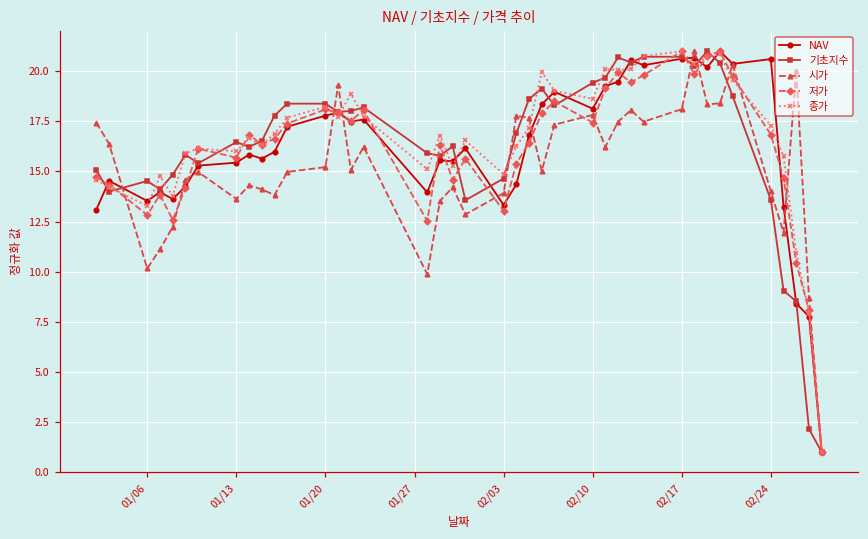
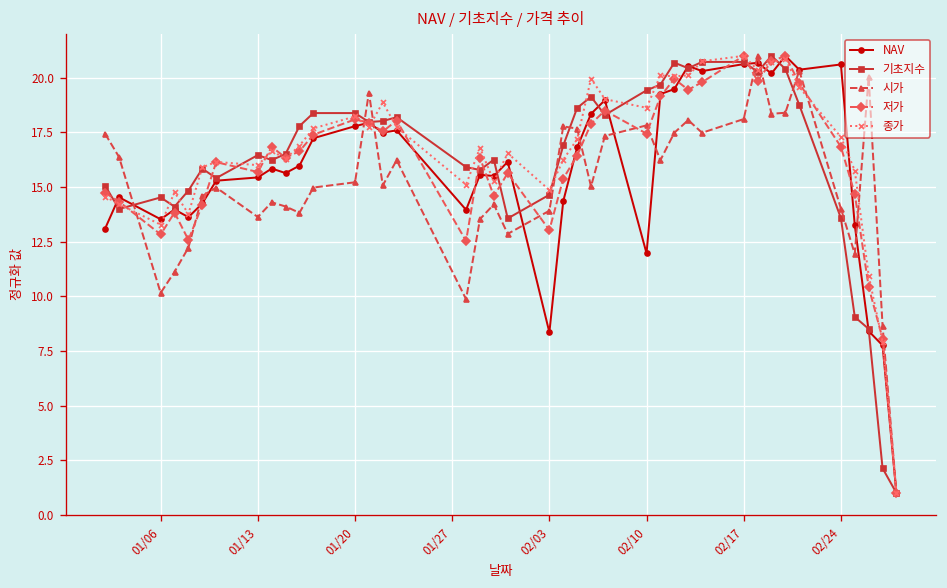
  {
    "NAV": {
      "01/06": 13.5,
      "01/13": 15.4,
      "01/20": 17.8,
-     "02/03": 13.3,
-     "02/10": 18.1,
+     "02/03": 8.4,
+     "02/10": 12.0,
      "02/24": 20.6
    }
  }
